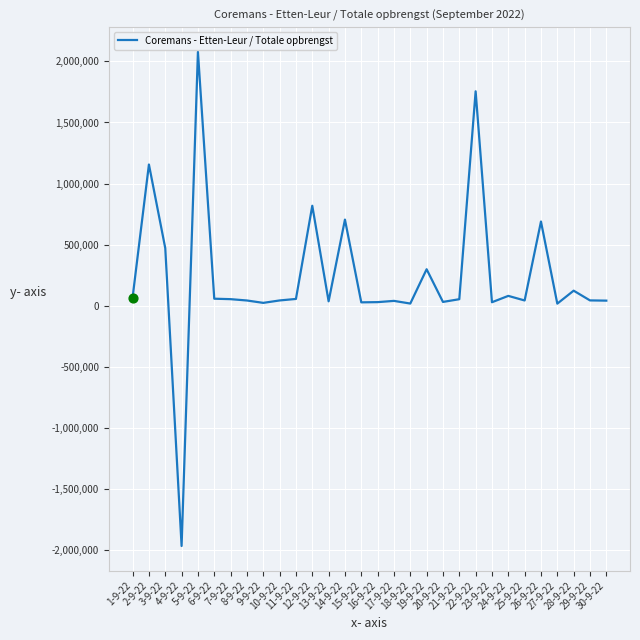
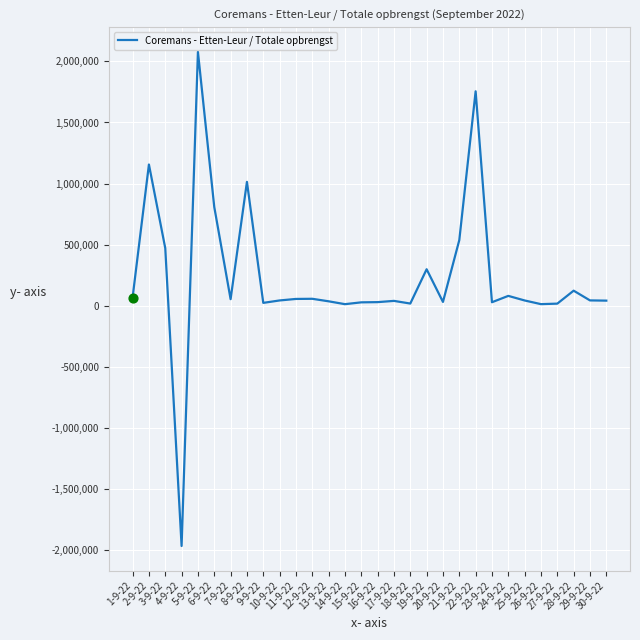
  {
    "Coremans - Etten-Leur / Totale opbrengst": {
      "2-9-22": "1,160,000",
      "3-9-22": "470,000",
      "4-9-22": "-1,970,000",
      "5-9-22": "2,080,000",
-     "6-9-22": "60,000",
+     "6-9-22": "810,000",
      "7-9-22": "50,000",
-     "8-9-22": "40,000",
+     "8-9-22": "1,010,000",
      "9-9-22": "20,000",
      "10-9-22": "40,000",
      "11-9-22": "50,000",
-     "12-9-22": "820,000",
+     "12-9-22": "60,000",
      "13-9-22": "40,000",
-     "14-9-22": "700,000",
+     "14-9-22": "10,000",
      "15-9-22": "30,000",
      "16-9-22": "30,000",
      "17-9-22": "40,000",
      "18-9-22": "20,000",
      "19-9-22": "300,000",
      "20-9-22": "30,000",
-     "21-9-22": "50,000",
+     "21-9-22": "540,000",
      "22-9-22": "1,760,000",
      "23-9-22": "30,000",
      "24-9-22": "80,000",
      "25-9-22": "40,000",
-     "26-9-22": "690,000",
+     "26-9-22": "10,000",
      "27-9-22": "20,000",
      "28-9-22": "120,000",
      "29-9-22": "40,000",
      "30-9-22": "40,000"
    }
  }
